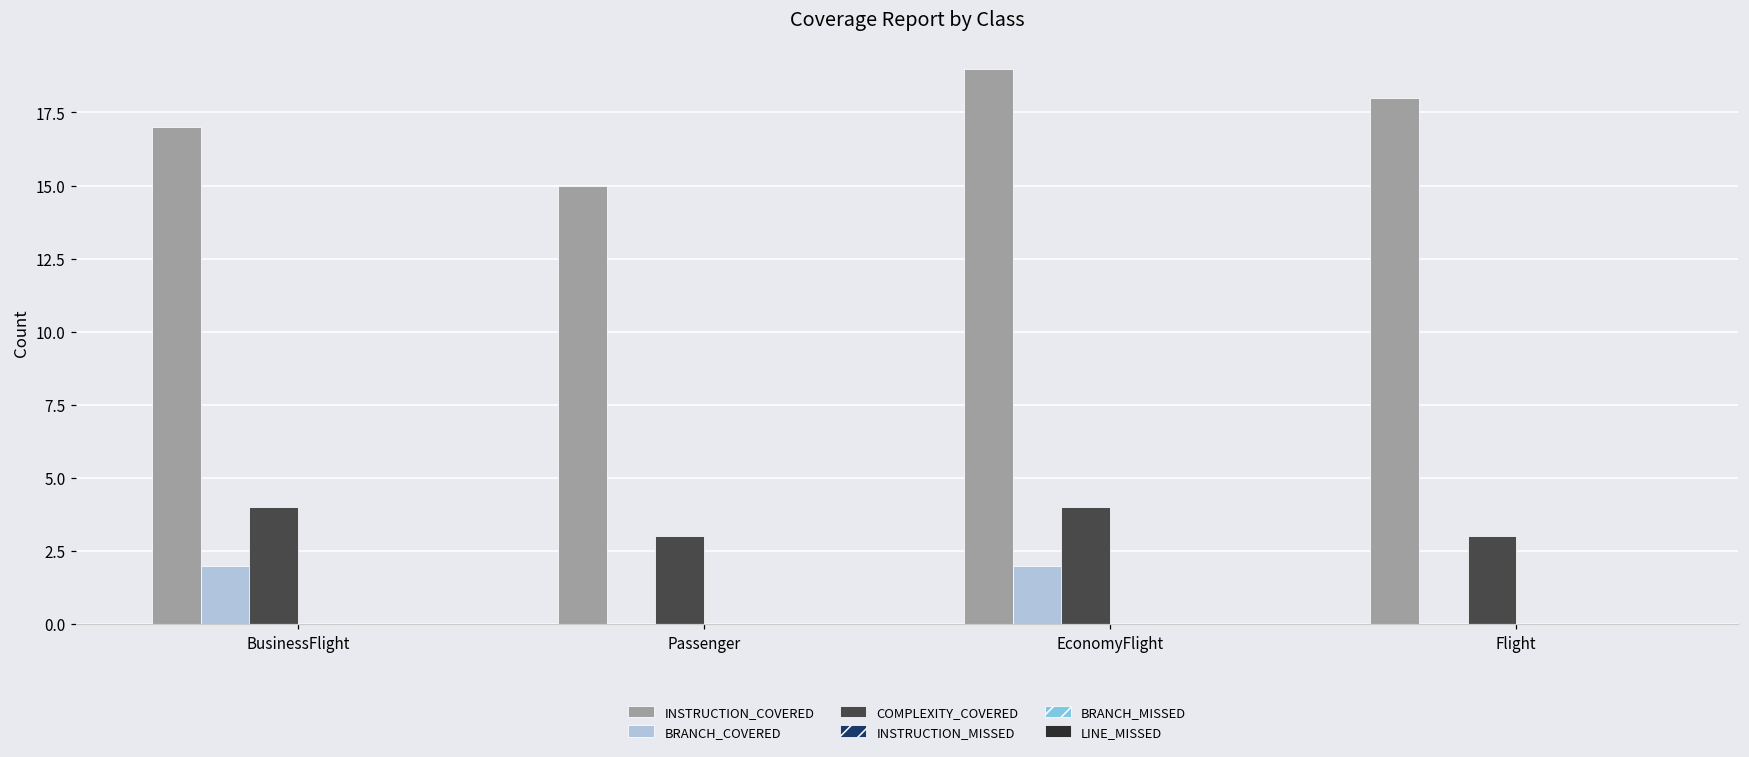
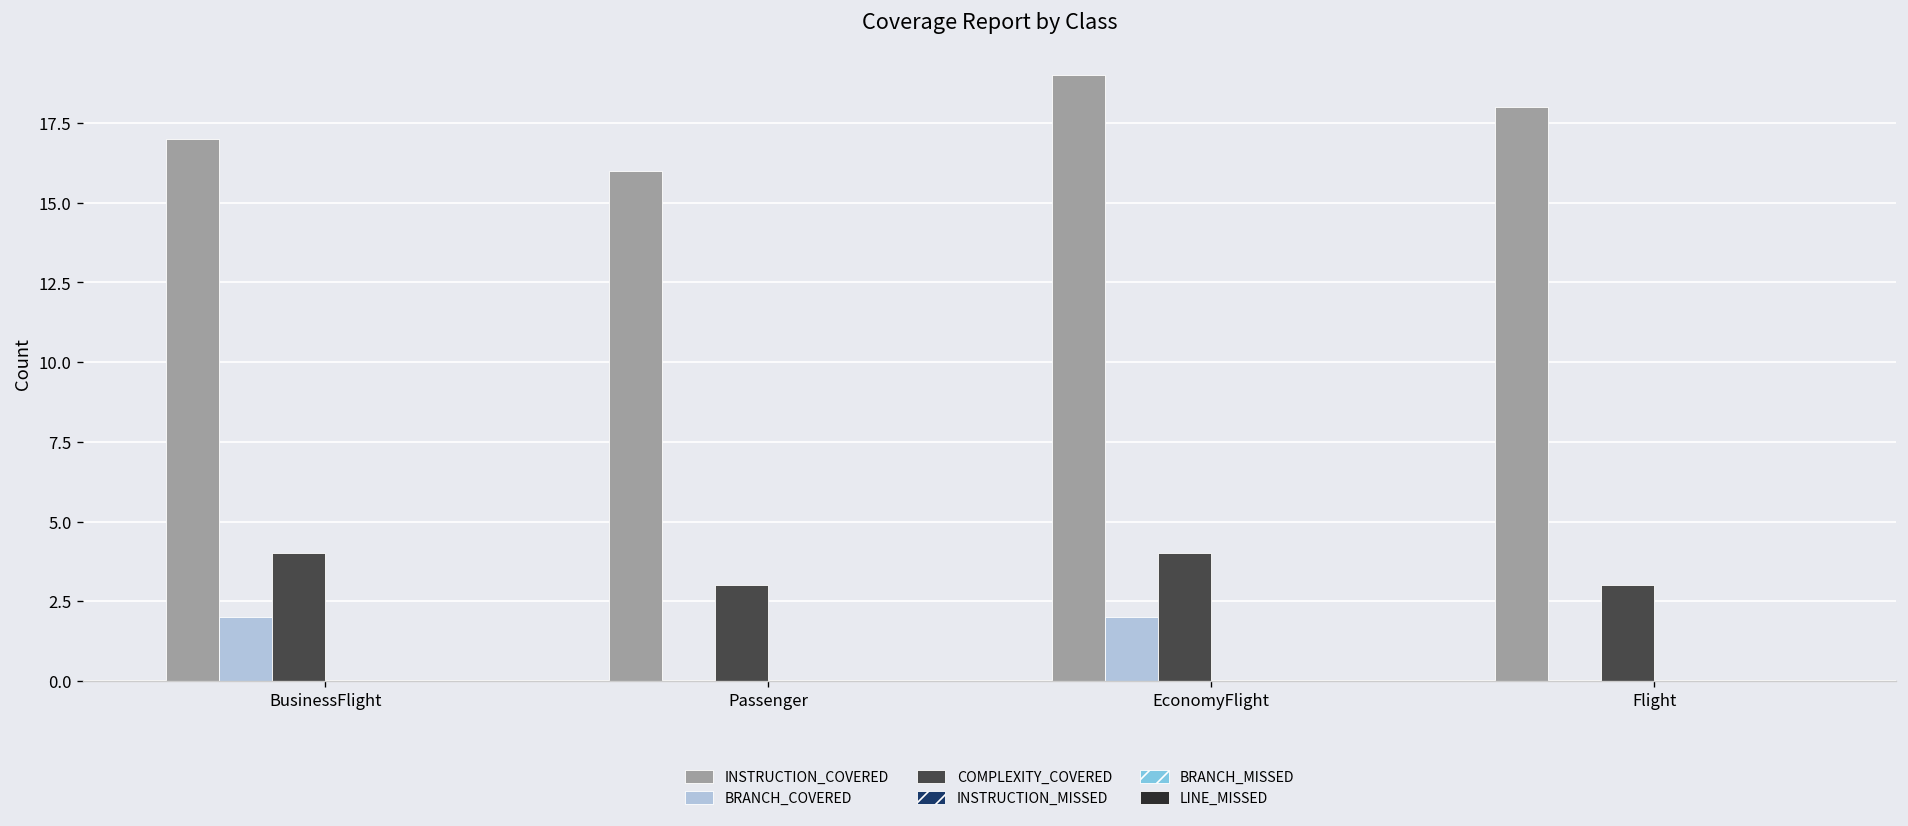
  {
    "INSTRUCTION_COVERED": {
      "BusinessFlight": 17,
-     "Passenger": 15,
+     "Passenger": 16,
      "EconomyFlight": 19,
      "Flight": 18
    },
    "INSTRUCTION_MISSED": {
      "BusinessFlight": 0,
      "Passenger": 0,
      "EconomyFlight": 0,
      "Flight": 0
    }
  }
